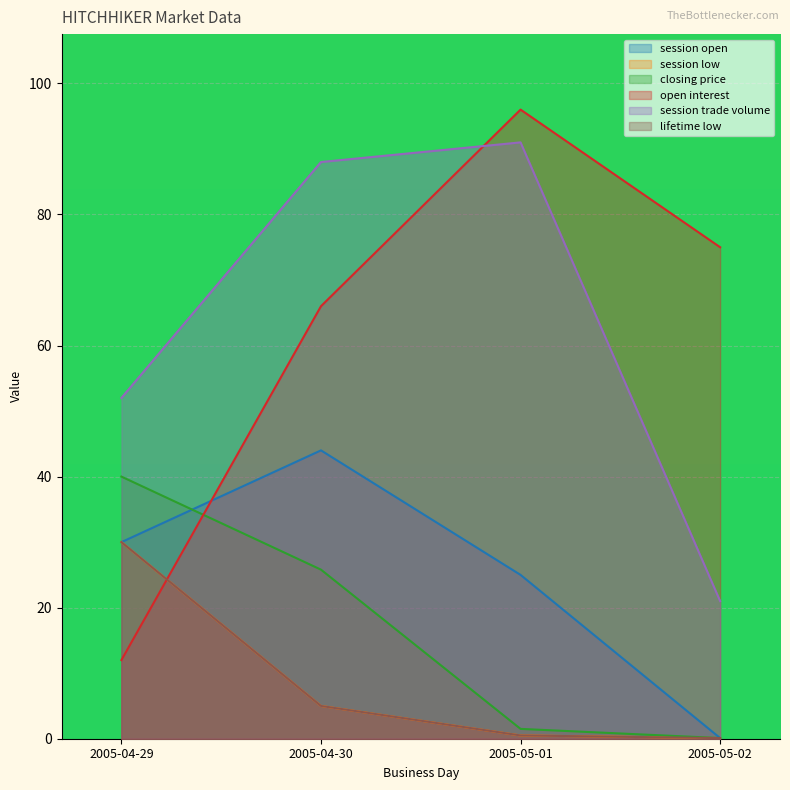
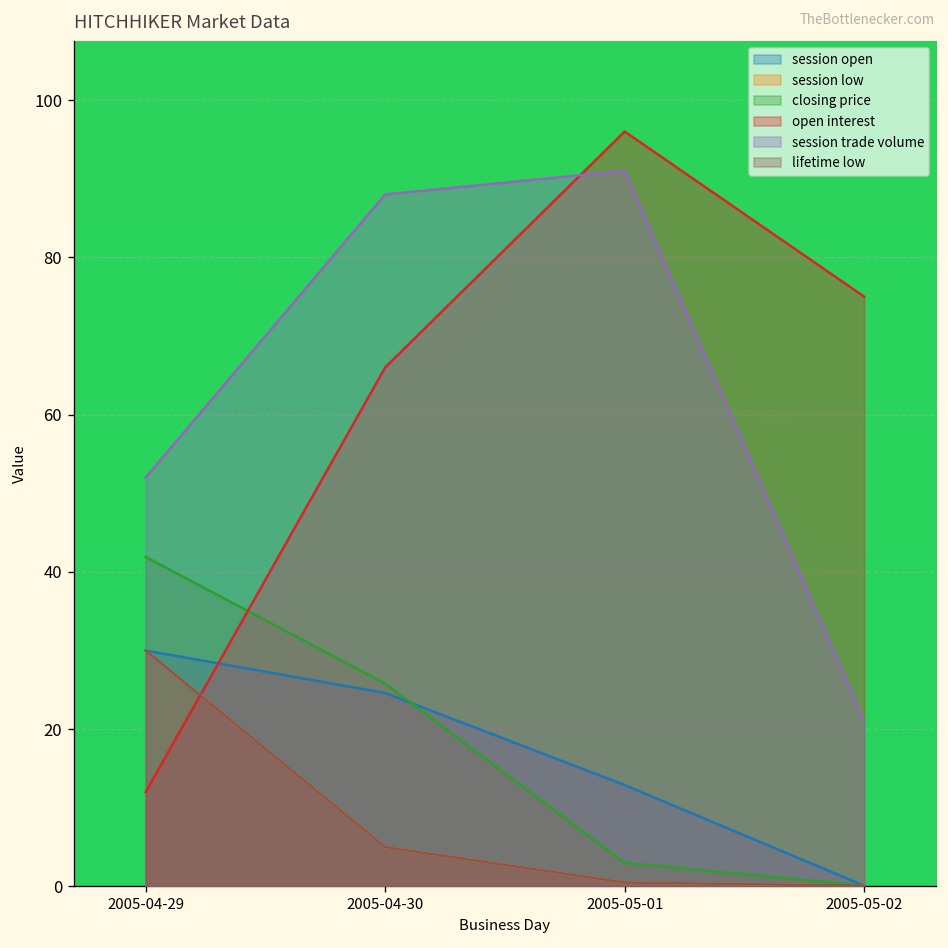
  {
    "session open": {
-     "2005-04-30": 44,
-     "2005-05-01": 25
+     "2005-04-30": 25,
+     "2005-05-01": 13
    },
    "closing price": {
-     "2005-04-29": 40,
+     "2005-04-29": 42,
      "2005-04-30": 26,
-     "2005-05-01": 2
+     "2005-05-01": 3
    },
    "session trade volume": {
      "2005-04-29": 52,
      "2005-04-30": 88,
      "2005-05-01": 91,
      "2005-05-02": 21
    }
  }
